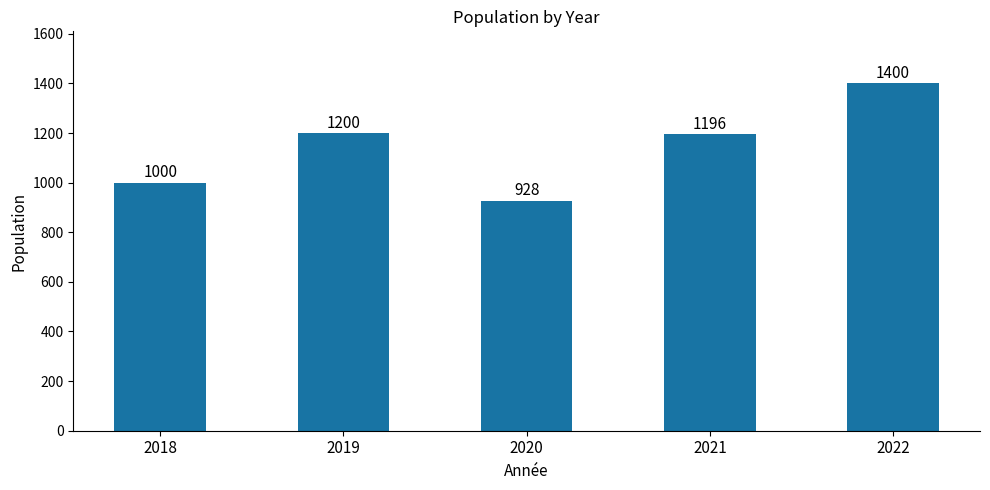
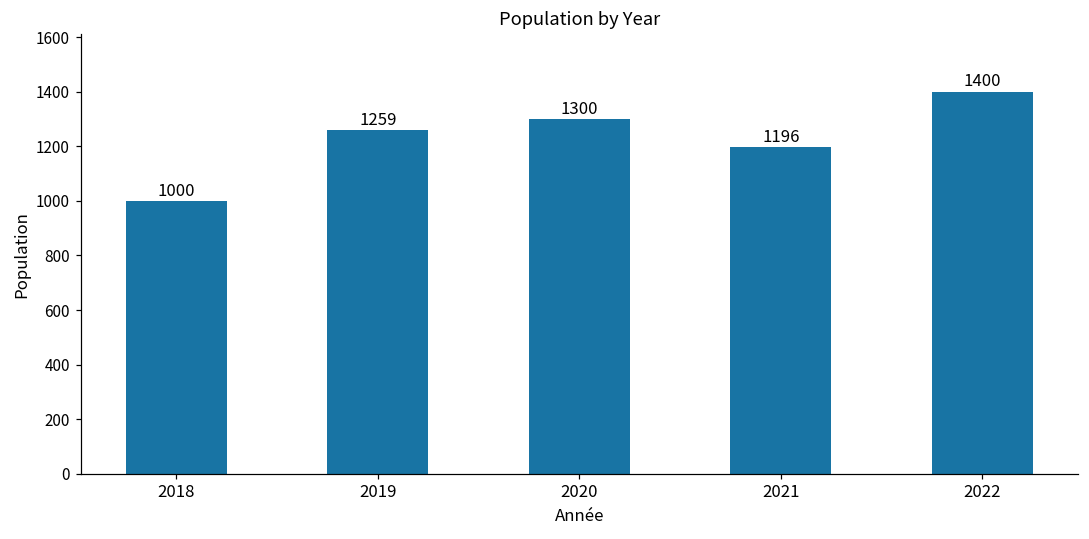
  {
    "2018": 1000,
-   "2019": 1200,
-   "2020": 928,
+   "2019": 1259,
+   "2020": 1300,
    "2021": 1196,
    "2022": 1400
  }
